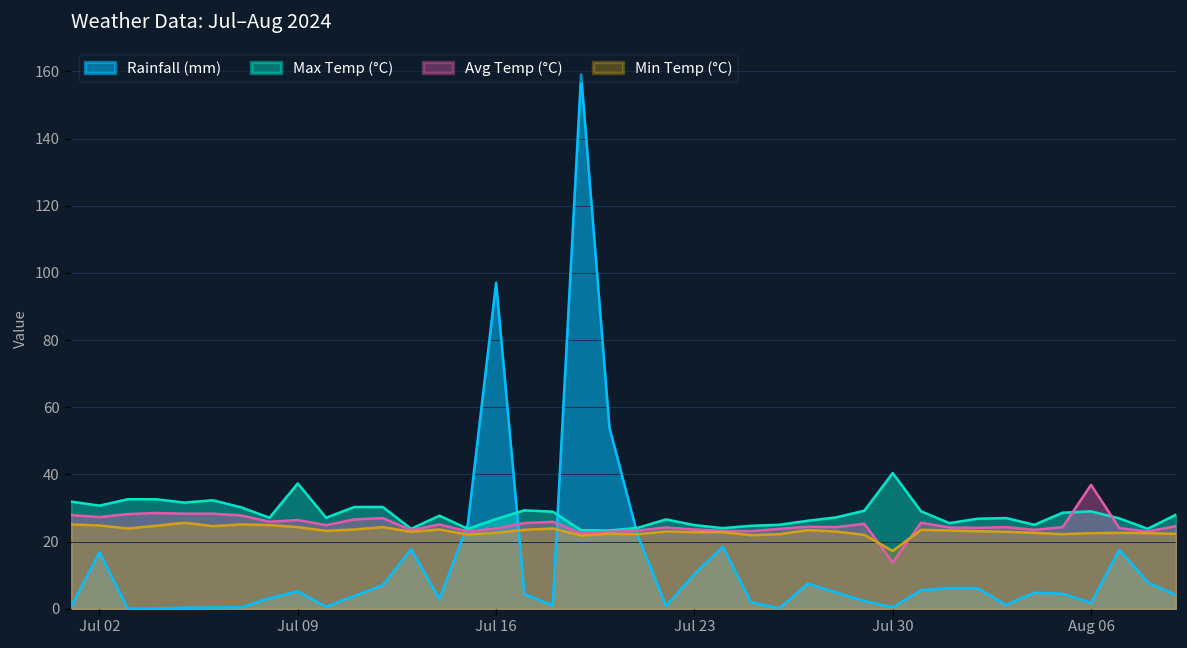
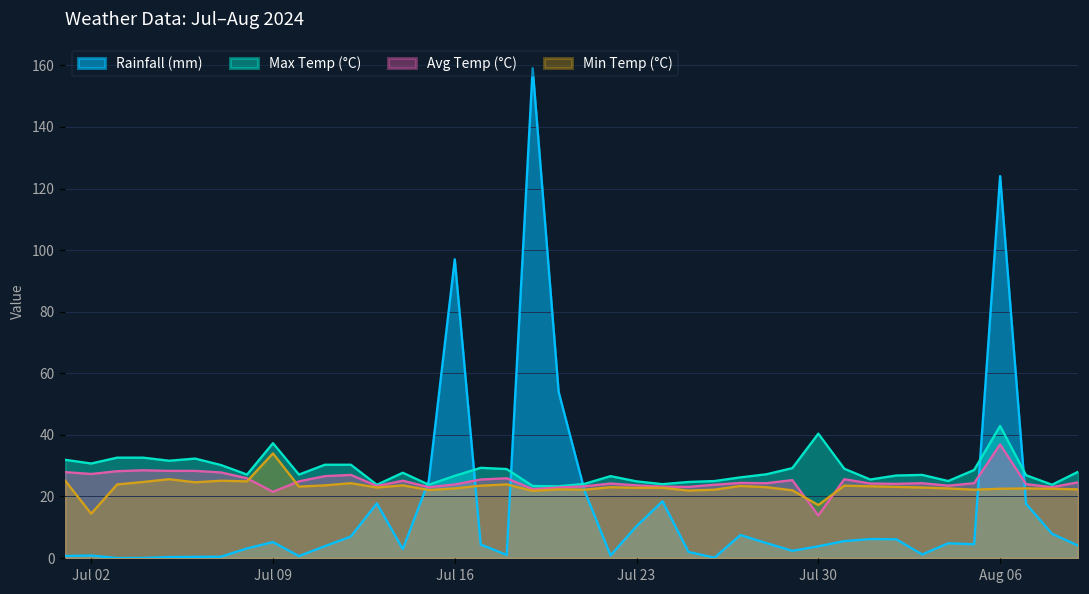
  {
    "Rainfall (mm)": {
-     "Jul 02": 17,
+     "Jul 02": 1,
      "Jul 09": 5,
      "Jul 16": 97,
      "Jul 23": 10,
-     "Jul 30": 0,
-     "Aug 06": 2
+     "Jul 30": 4,
+     "Aug 06": 124
    },
    "Max Temp (°C)": {
      "Jul 02": 31,
      "Jul 09": 37,
      "Jul 16": 27,
      "Jul 23": 25,
      "Jul 30": 40,
-     "Aug 06": 29
+     "Aug 06": 43
    },
    "Avg Temp (°C)": {
      "Jul 02": 27,
-     "Jul 09": 26,
+     "Jul 09": 22,
      "Jul 16": 24,
      "Jul 30": 14,
      "Aug 06": 37
    },
    "Min Temp (°C)": {
-     "Jul 02": 25,
-     "Jul 09": 24,
+     "Jul 02": 14,
+     "Jul 09": 34,
      "Jul 16": 23,
      "Jul 30": 17,
      "Aug 06": 23
    }
  }
